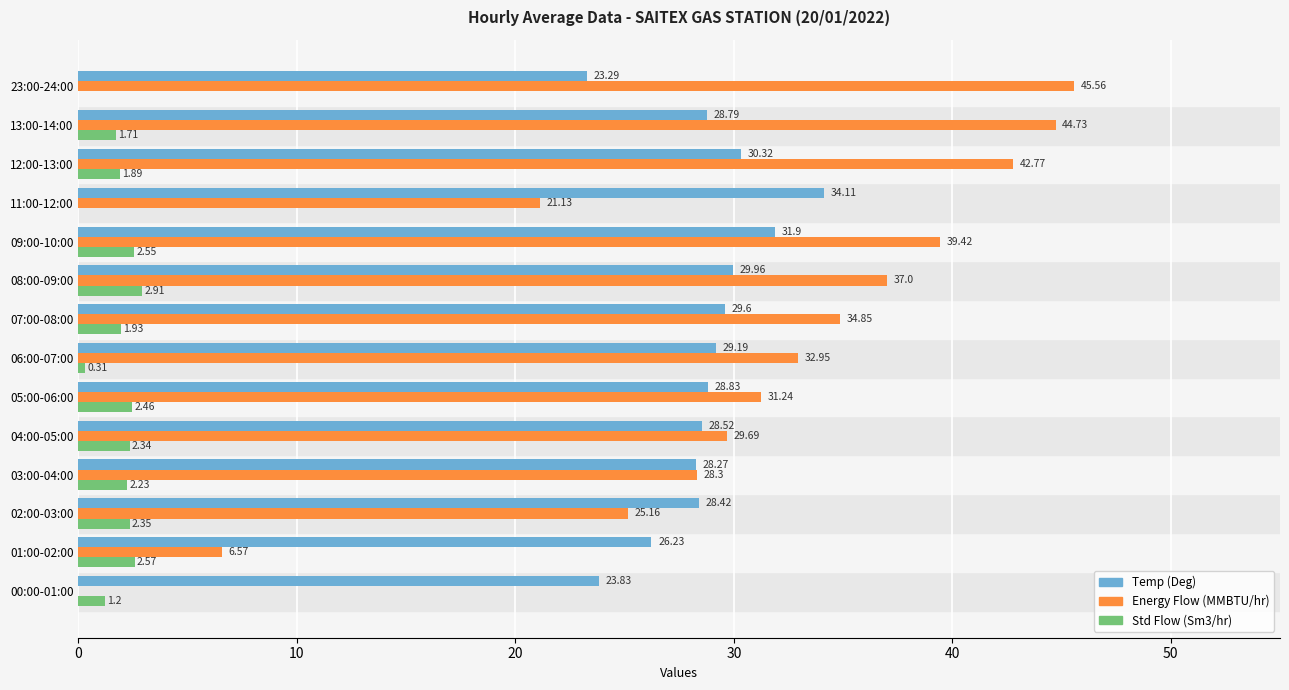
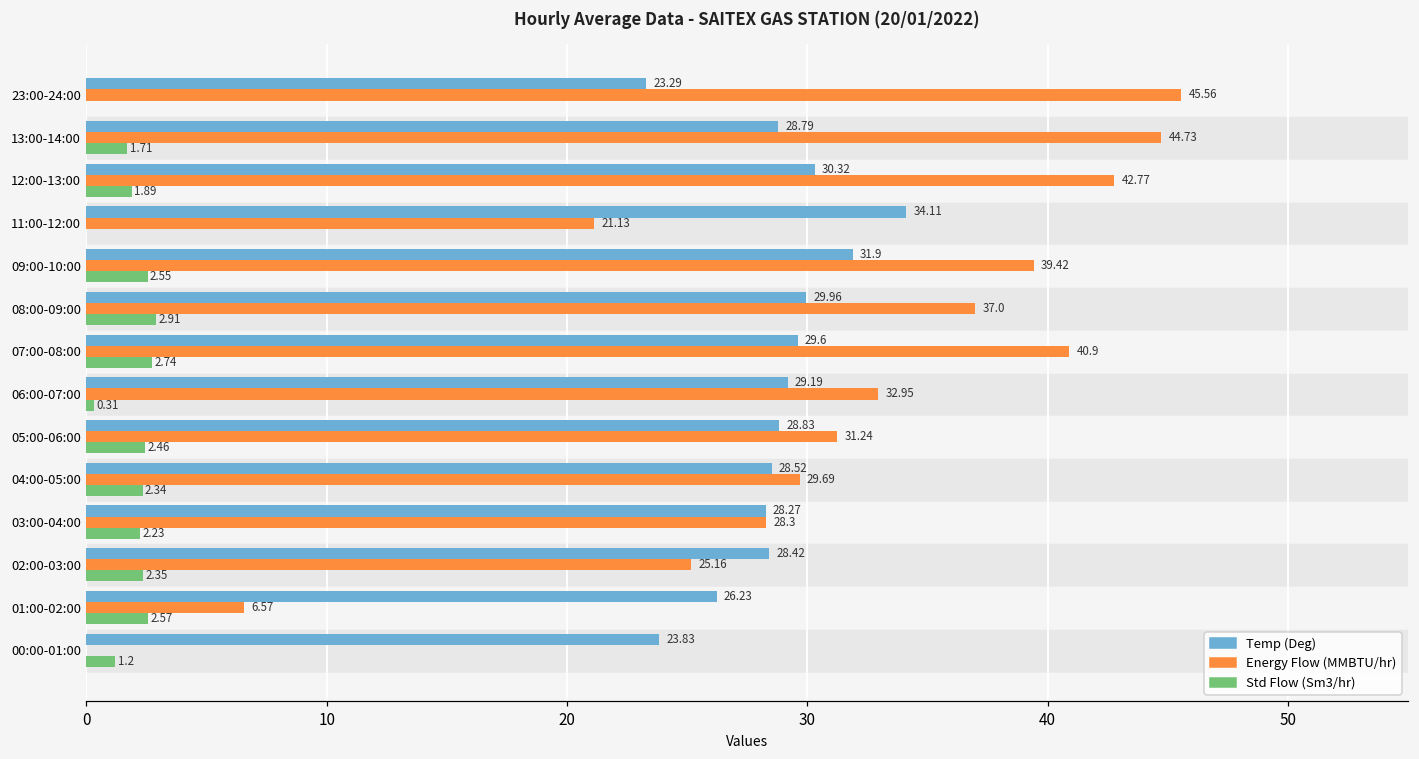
  {
    "Temp (Deg)": {
      "23:00-24:00": 23.29,
      "13:00-14:00": 28.79,
      "12:00-13:00": 30.32,
      "11:00-12:00": 34.11,
      "09:00-10:00": 31.9,
      "08:00-09:00": 29.96,
      "07:00-08:00": 29.6,
      "06:00-07:00": 29.19,
      "05:00-06:00": 28.83,
      "04:00-05:00": 28.52,
      "03:00-04:00": 28.27,
      "02:00-03:00": 28.42,
      "01:00-02:00": 26.23,
      "00:00-01:00": 23.83
    },
    "Energy Flow (MMBTU/hr)": {
      "23:00-24:00": 45.56,
      "13:00-14:00": 44.73,
      "12:00-13:00": 42.77,
      "11:00-12:00": 21.13,
      "09:00-10:00": 39.42,
      "08:00-09:00": 37.0,
-     "07:00-08:00": 34.85,
+     "07:00-08:00": 40.9,
      "06:00-07:00": 32.95,
      "05:00-06:00": 31.24,
      "04:00-05:00": 29.69,
      "03:00-04:00": 28.3,
      "02:00-03:00": 25.16,
      "01:00-02:00": 6.57
    },
    "Std Flow (Sm3/hr)": {
      "13:00-14:00": 1.71,
      "12:00-13:00": 1.89,
      "09:00-10:00": 2.55,
      "08:00-09:00": 2.91,
-     "07:00-08:00": 1.93,
+     "07:00-08:00": 2.74,
      "06:00-07:00": 0.31,
      "05:00-06:00": 2.46,
      "04:00-05:00": 2.34,
      "03:00-04:00": 2.23,
      "02:00-03:00": 2.35,
      "01:00-02:00": 2.57,
      "00:00-01:00": 1.2
    }
  }
